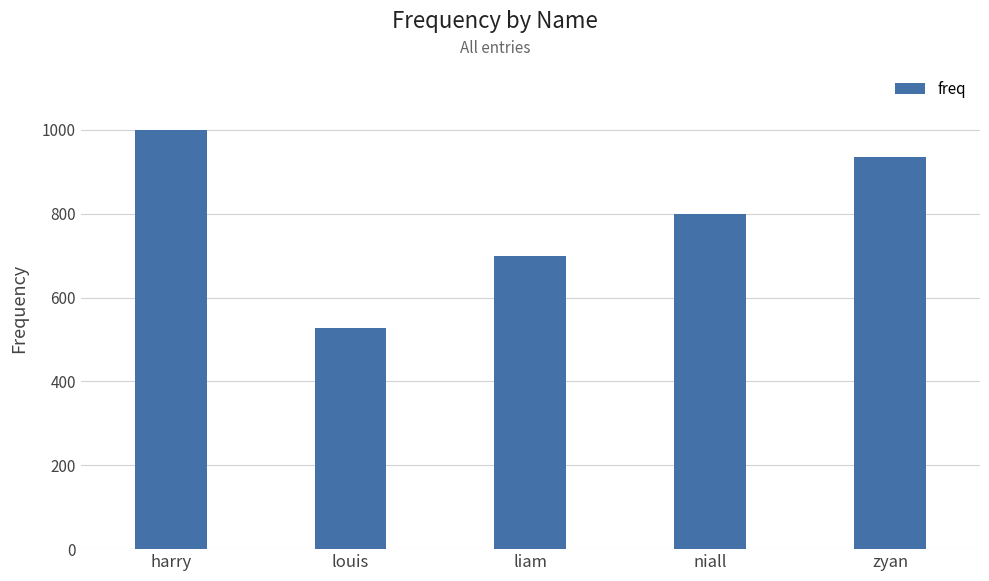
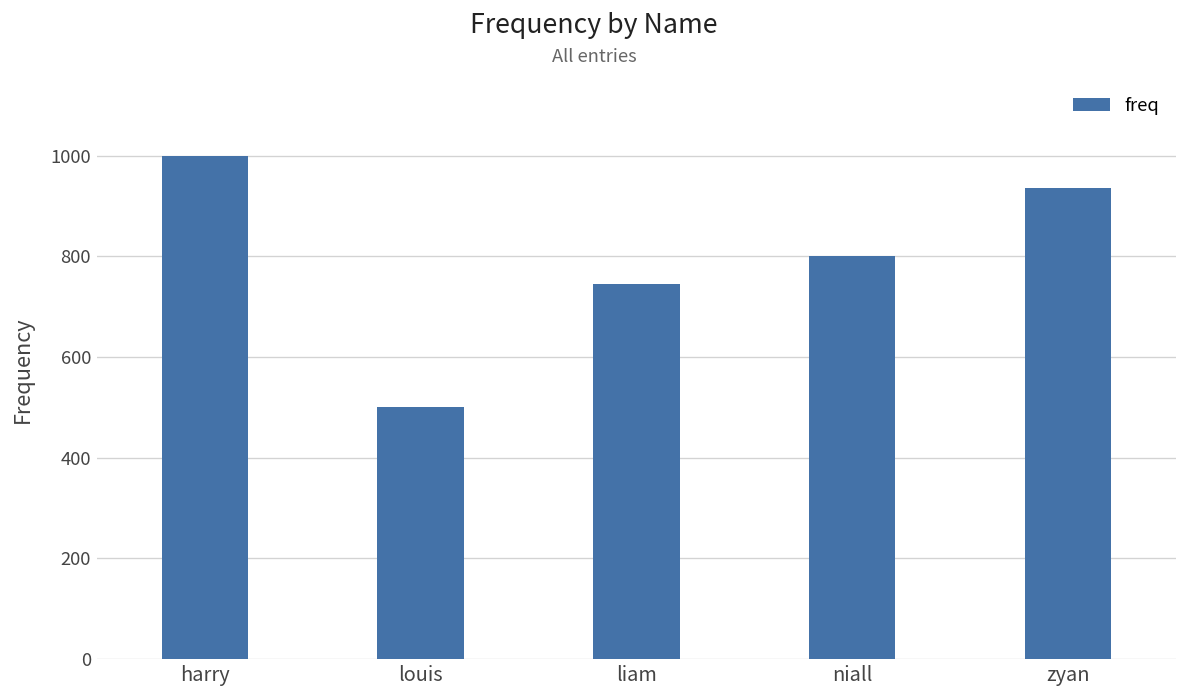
  {
    "harry": 1000,
-   "louis": 530,
-   "liam": 700,
+   "louis": 500,
+   "liam": 750,
    "niall": 800,
    "zyan": 940
  }
